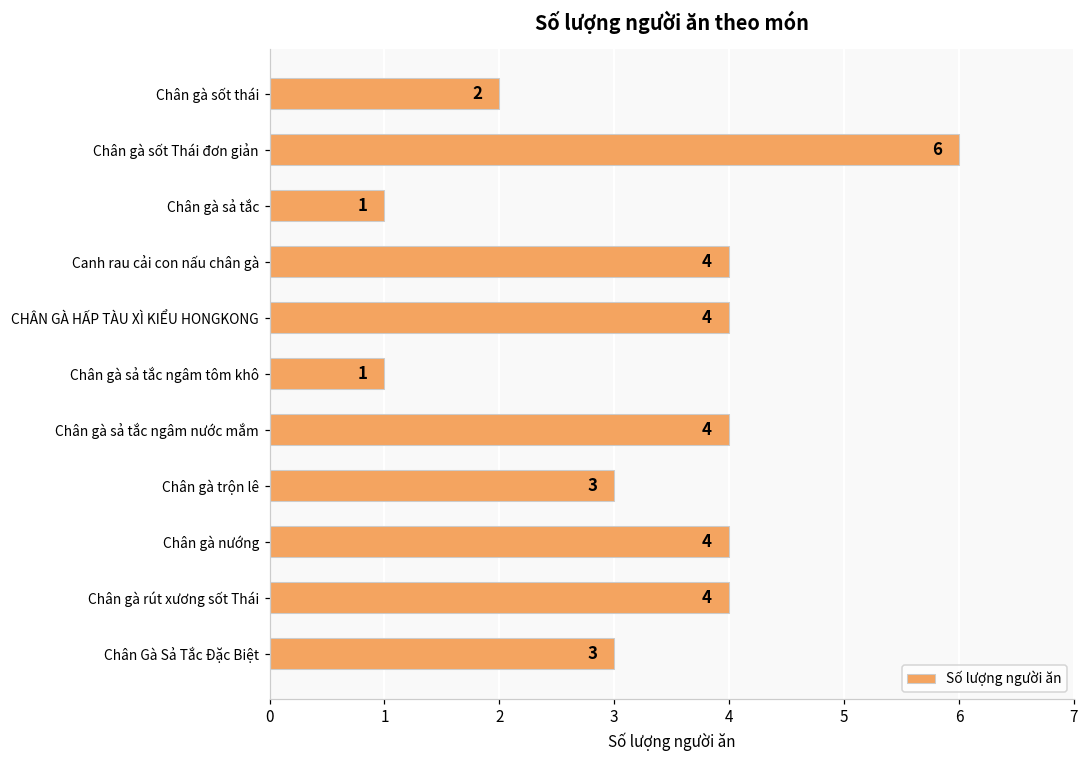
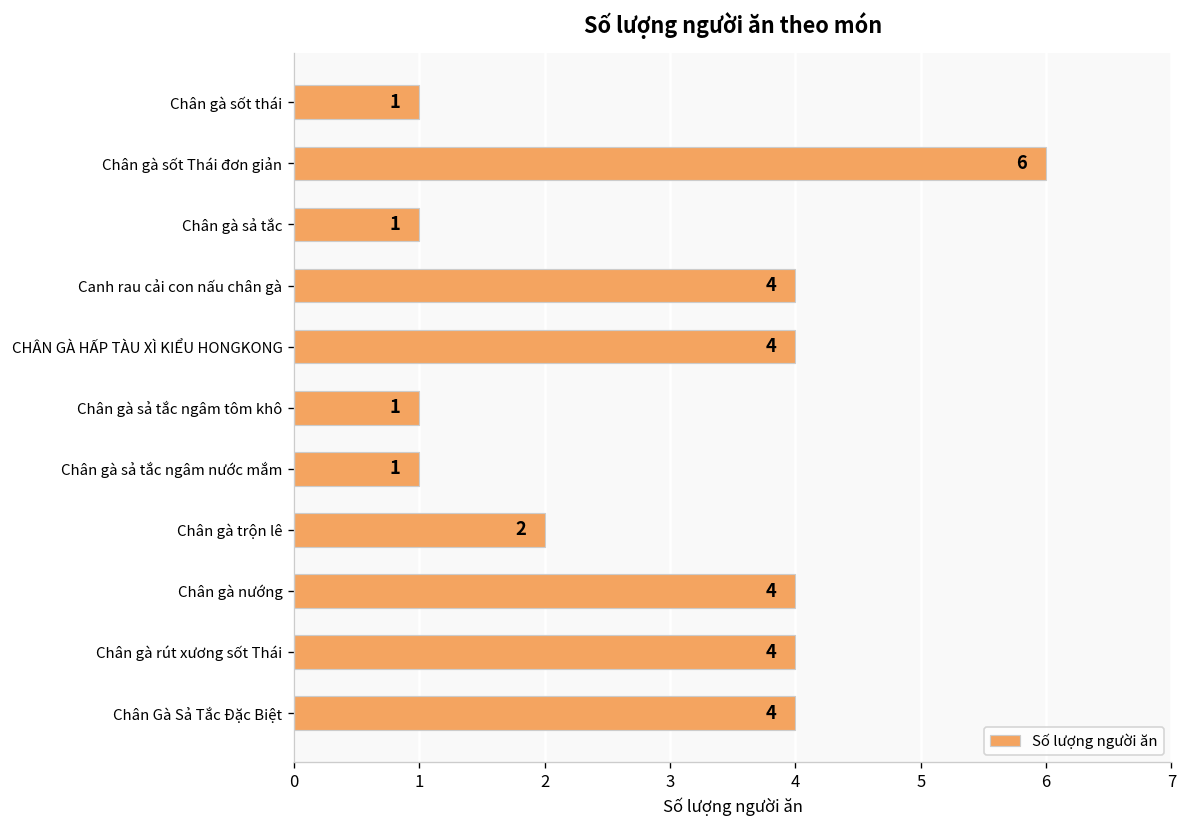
  {
-   "Chân gà sốt thái": 2,
+   "Chân gà sốt thái": 1,
    "Chân gà sốt Thái đơn giản": 6,
    "Chân gà sả tắc": 1,
    "Canh rau cải con nấu chân gà": 4,
    "CHÂN GÀ HẤP TÀU XÌ KIỂU HONGKONG": 4,
    "Chân gà sả tắc ngâm tôm khô": 1,
-   "Chân gà sả tắc ngâm nước mắm": 4,
-   "Chân gà trộn lê": 3,
+   "Chân gà sả tắc ngâm nước mắm": 1,
+   "Chân gà trộn lê": 2,
    "Chân gà nướng": 4,
    "Chân gà rút xương sốt Thái": 4,
-   "Chân Gà Sả Tắc Đặc Biệt": 3
+   "Chân Gà Sả Tắc Đặc Biệt": 4
  }
